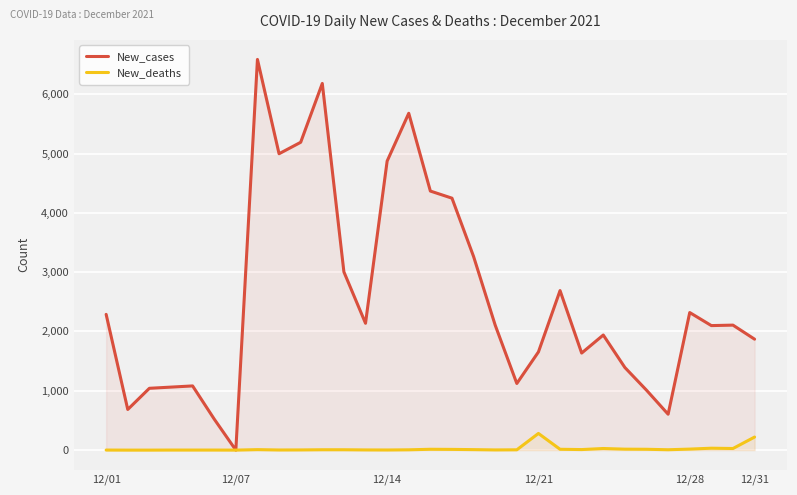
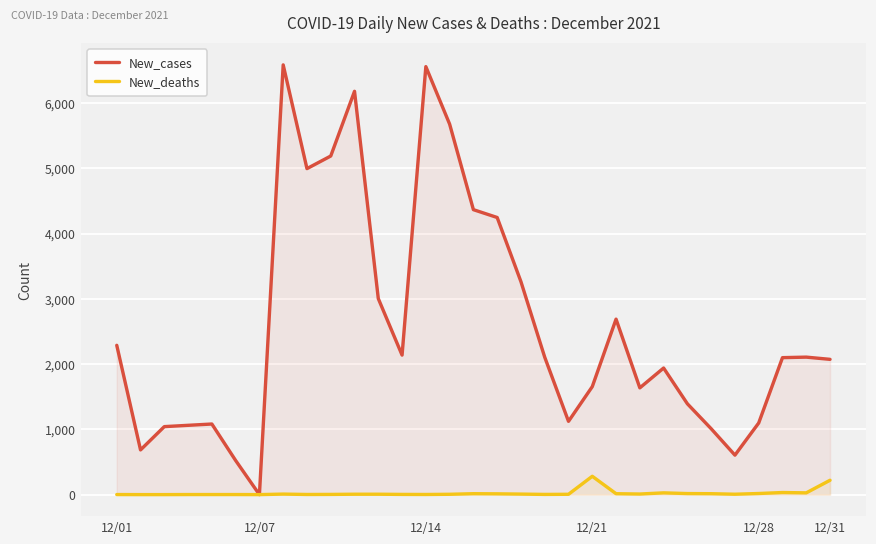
  {
    "New_cases": {
      "12/01": "2,300",
-     "12/14": "4,900",
+     "12/14": "6,600",
      "12/21": "1,700",
-     "12/28": "2,300",
-     "12/31": "1,900"
+     "12/28": "1,100",
+     "12/31": "2,100"
    },
    "New_deaths": {
      "12/01": "0",
      "12/14": "0",
      "12/21": "300",
      "12/28": "0",
      "12/31": "200"
    }
  }
